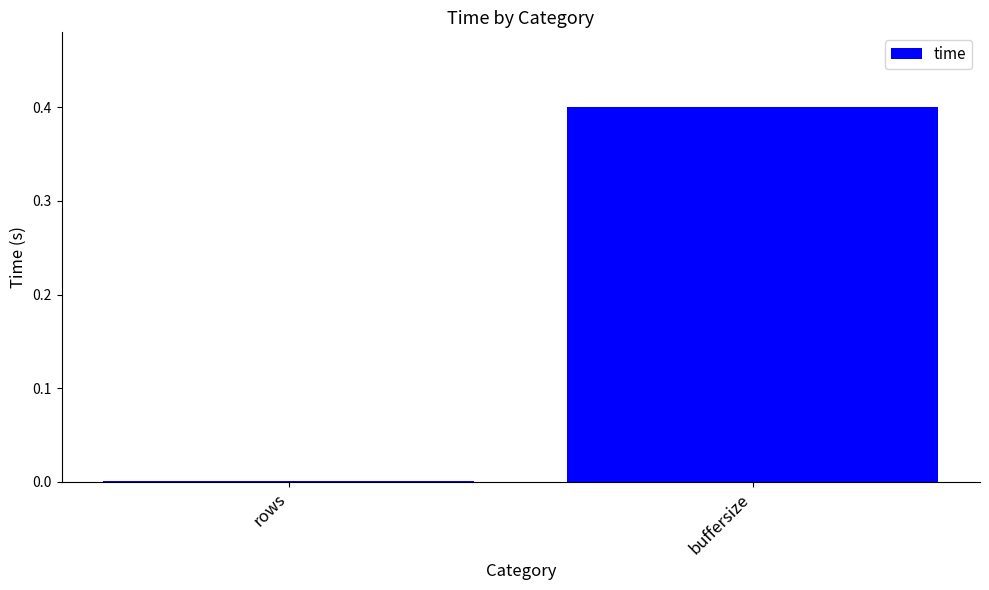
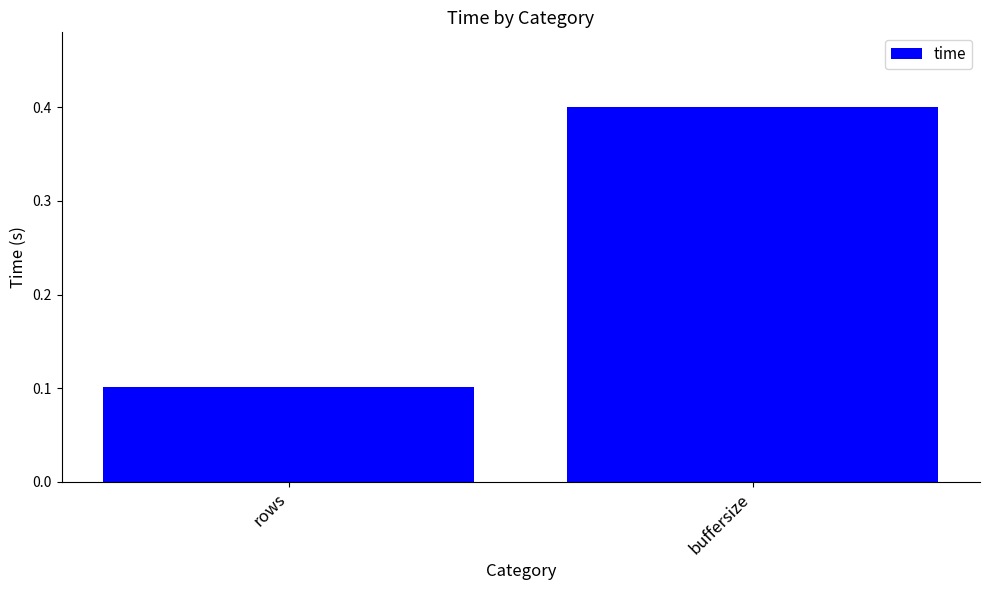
  {
-   "rows": 0.00,
+   "rows": 0.10,
    "buffersize": 0.40
  }
